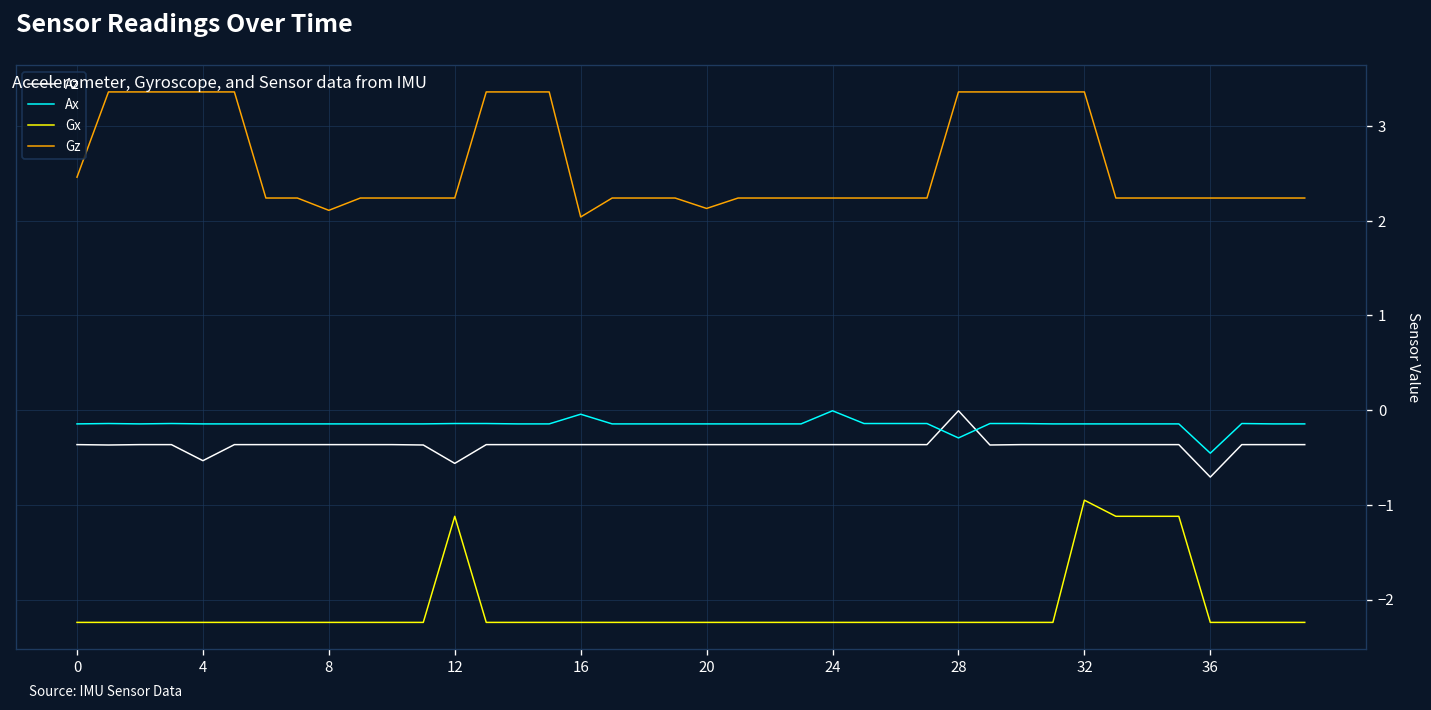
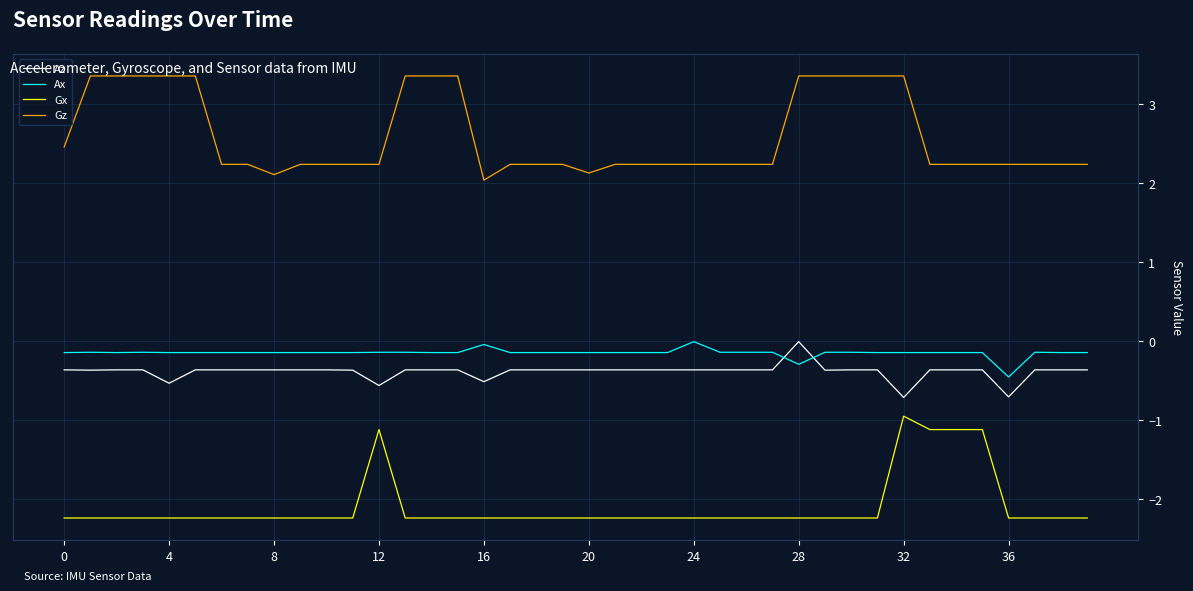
  {
    "Az": {
      "0": -0.4,
      "4": -0.5,
      "8": -0.4,
      "12": -0.6,
-     "16": -0.4,
+     "16": -0.5,
      "20": -0.4,
      "24": -0.4,
      "28": 0.0,
-     "32": -0.4,
+     "32": -0.7,
      "36": -0.7
    },
    "Ax": {
      "0": -0.1,
      "4": -0.1,
      "8": -0.1,
      "12": -0.1,
      "16": 0.0,
      "20": -0.1,
      "24": 0.0,
      "28": -0.3,
      "32": -0.1,
      "36": -0.5
    },
    "Gx": {
      "0": -2.2,
      "4": -2.2,
      "8": -2.2,
      "12": -1.1,
      "16": -2.2,
      "20": -2.2,
      "24": -2.2,
      "28": -2.2,
      "32": -1.0,
      "36": -2.2
    },
    "Gz": {
      "0": 2.5,
      "4": 3.4,
      "8": 2.1,
      "12": 2.2,
      "16": 2.0,
      "20": 2.1,
      "24": 2.2,
      "28": 3.4,
      "32": 3.4,
      "36": 2.2
    }
  }
